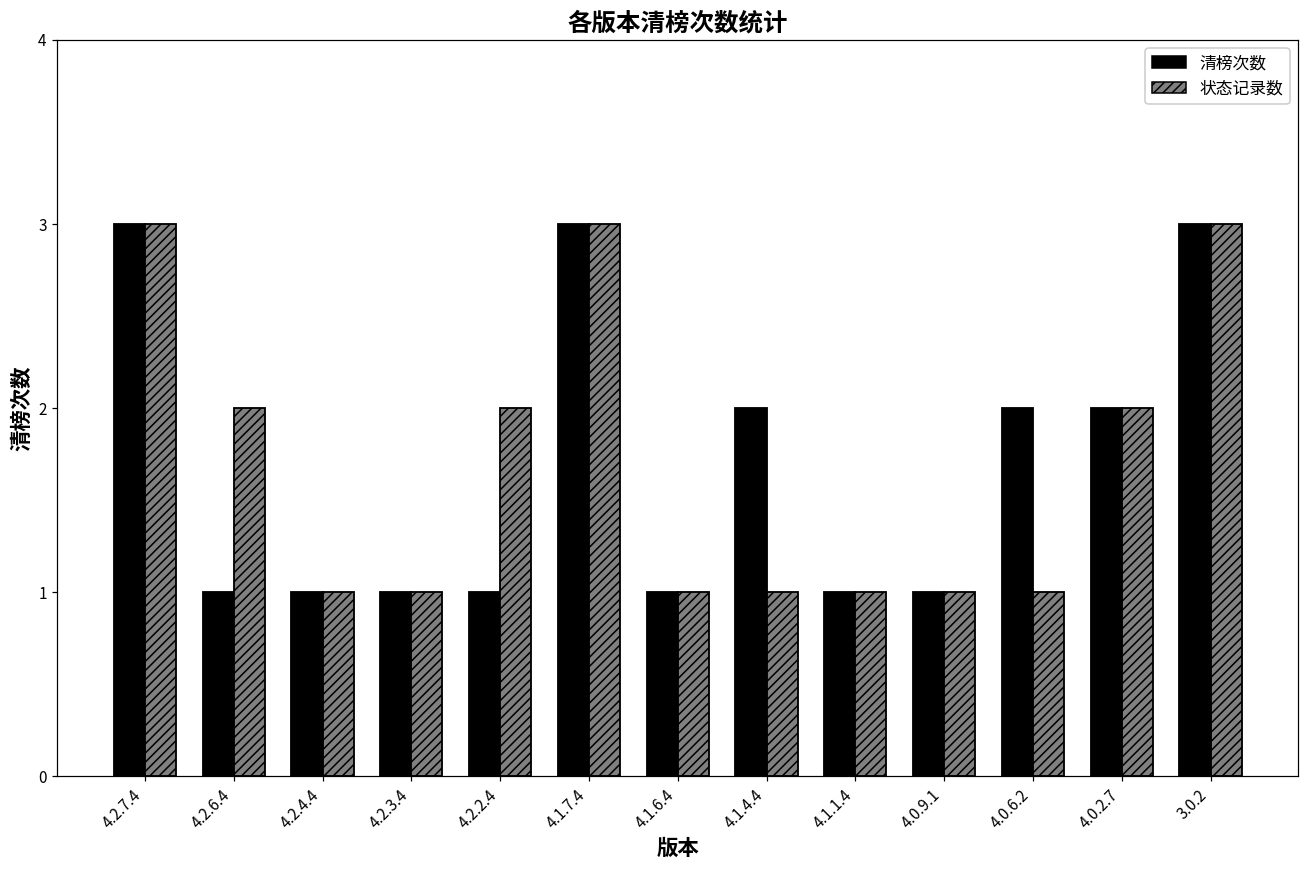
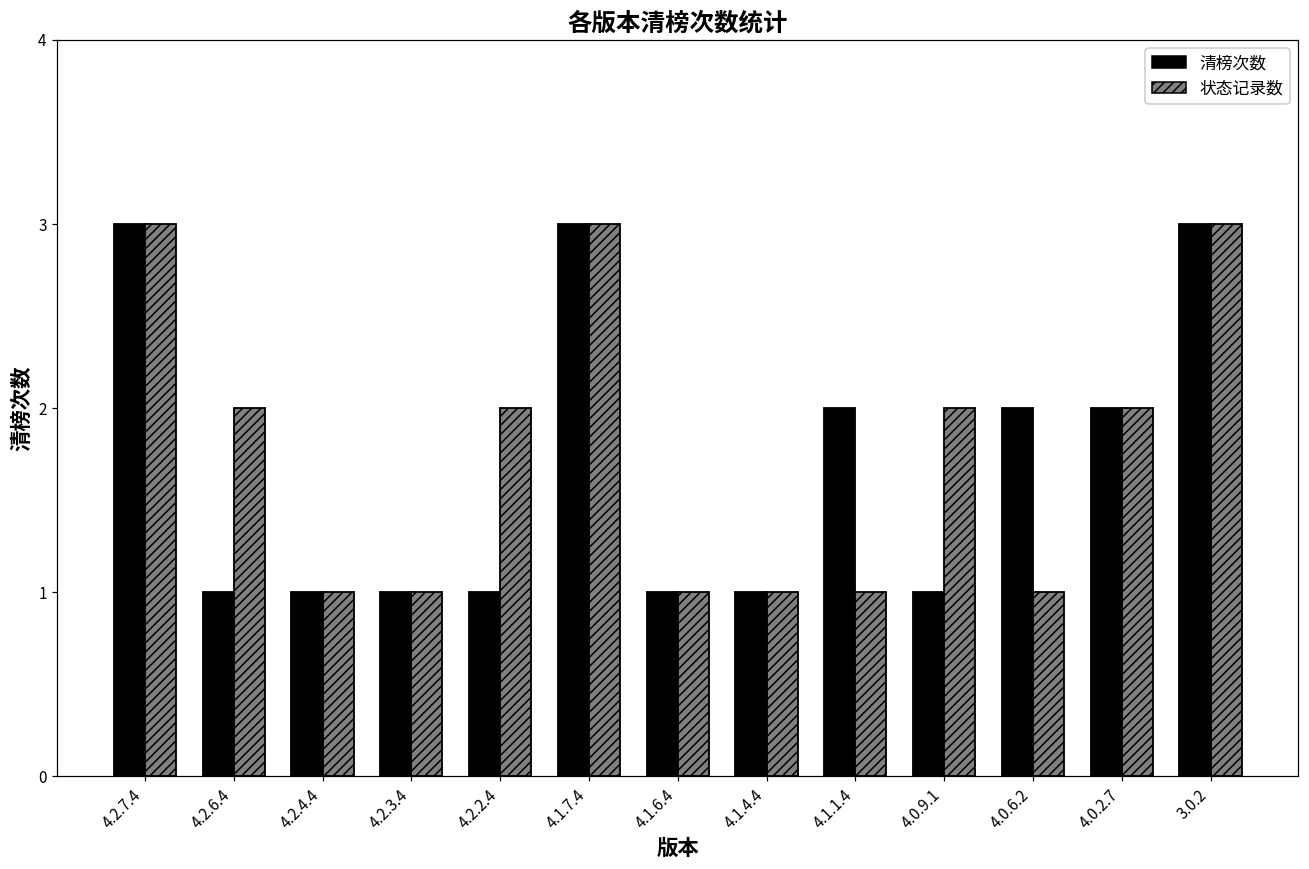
  {
    "清榜次数": {
      "4.2.7.4": 3,
      "4.2.6.4": 1,
      "4.2.4.4": 1,
      "4.2.3.4": 1,
      "4.2.2.4": 1,
      "4.1.7.4": 3,
      "4.1.6.4": 1,
-     "4.1.4.4": 2,
-     "4.1.1.4": 1,
+     "4.1.4.4": 1,
+     "4.1.1.4": 2,
      "4.0.9.1": 1,
      "4.0.6.2": 2,
      "4.0.2.7": 2,
      "3.0.2": 3
    },
    "状态记录数": {
      "4.2.7.4": 3,
      "4.2.6.4": 2,
      "4.2.4.4": 1,
      "4.2.3.4": 1,
      "4.2.2.4": 2,
      "4.1.7.4": 3,
      "4.1.6.4": 1,
      "4.1.4.4": 1,
      "4.1.1.4": 1,
-     "4.0.9.1": 1,
+     "4.0.9.1": 2,
      "4.0.6.2": 1,
      "4.0.2.7": 2,
      "3.0.2": 3
    }
  }
